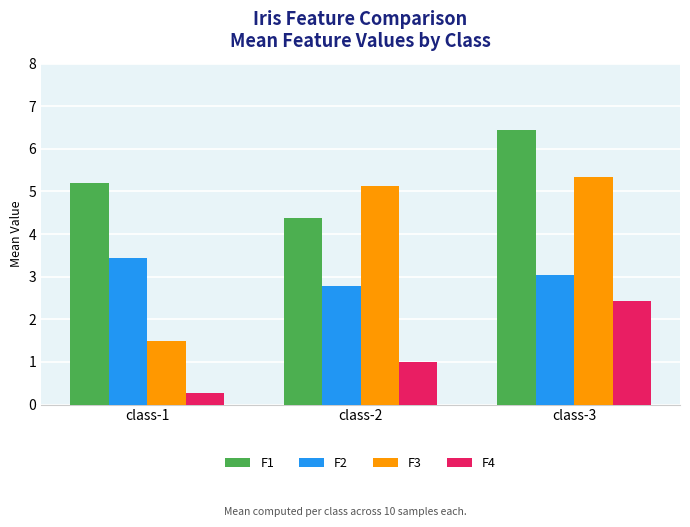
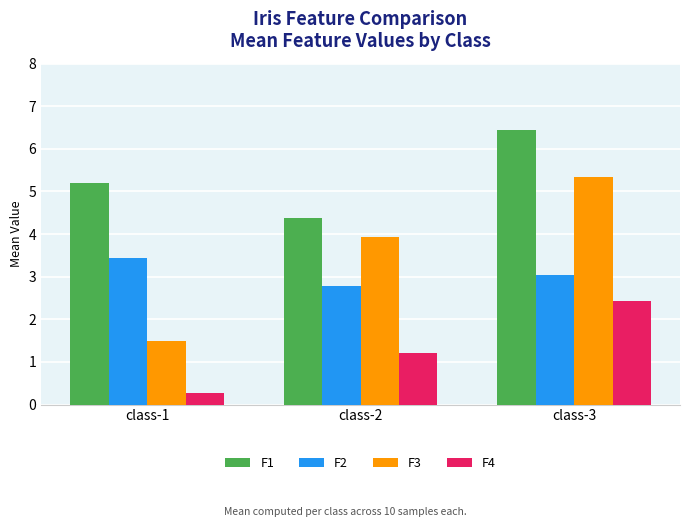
  {
    "F1": {
      "class-1": 5.2,
      "class-2": 4.4,
      "class-3": 6.5
    },
    "F2": {
      "class-1": 3.4,
      "class-2": 2.8,
      "class-3": 3.0
    },
    "F3": {
      "class-1": 1.5,
-     "class-2": 5.1,
+     "class-2": 3.9,
      "class-3": 5.3
    },
    "F4": {
      "class-1": 0.3,
-     "class-2": 1.0,
+     "class-2": 1.2,
      "class-3": 2.4
    }
  }
